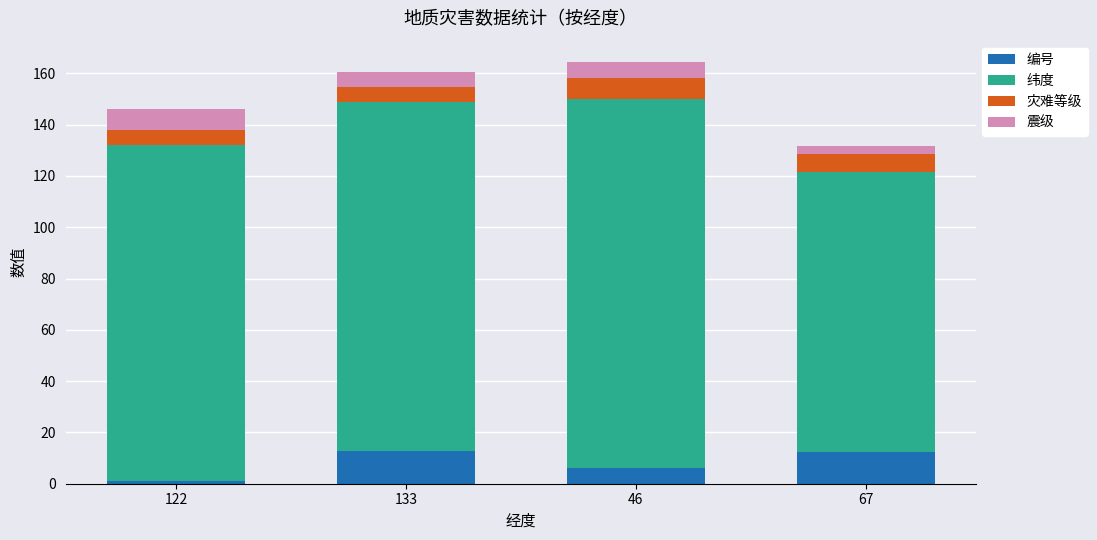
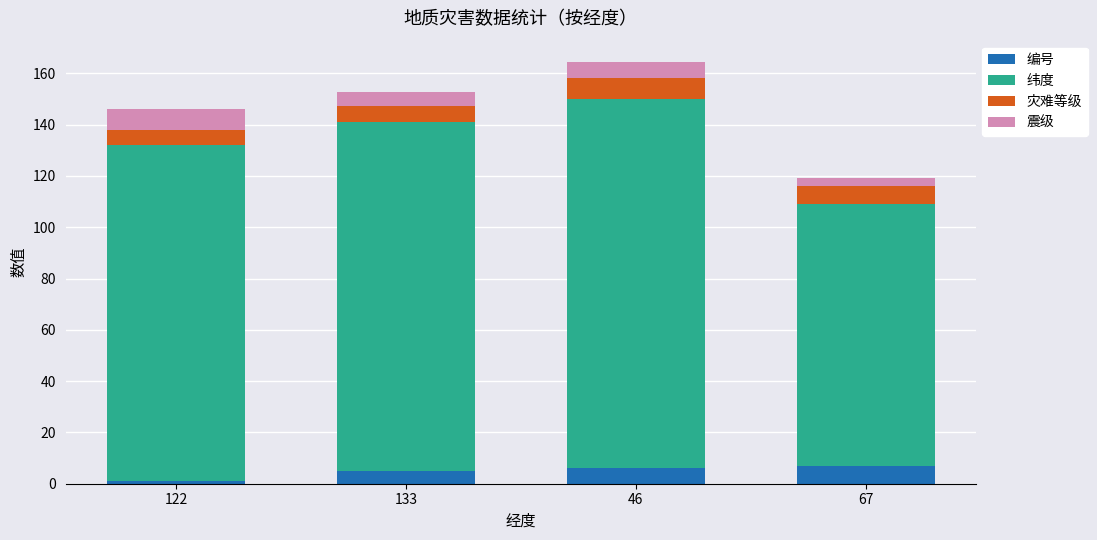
  {
    "编号": {
      "122": 1,
-     "133": 13,
+     "133": 5,
      "46": 6,
-     "67": 13
+     "67": 7
    },
    "纬度": {
      "122": 131,
      "133": 136,
      "46": 144,
-     "67": 109
+     "67": 102
    },
    "灾难等级": {
      "122": 6,
      "133": 6,
      "46": 8,
      "67": 7
    },
    "震级": {
      "122": 8,
      "133": 6,
      "46": 7,
      "67": 3
    }
  }
